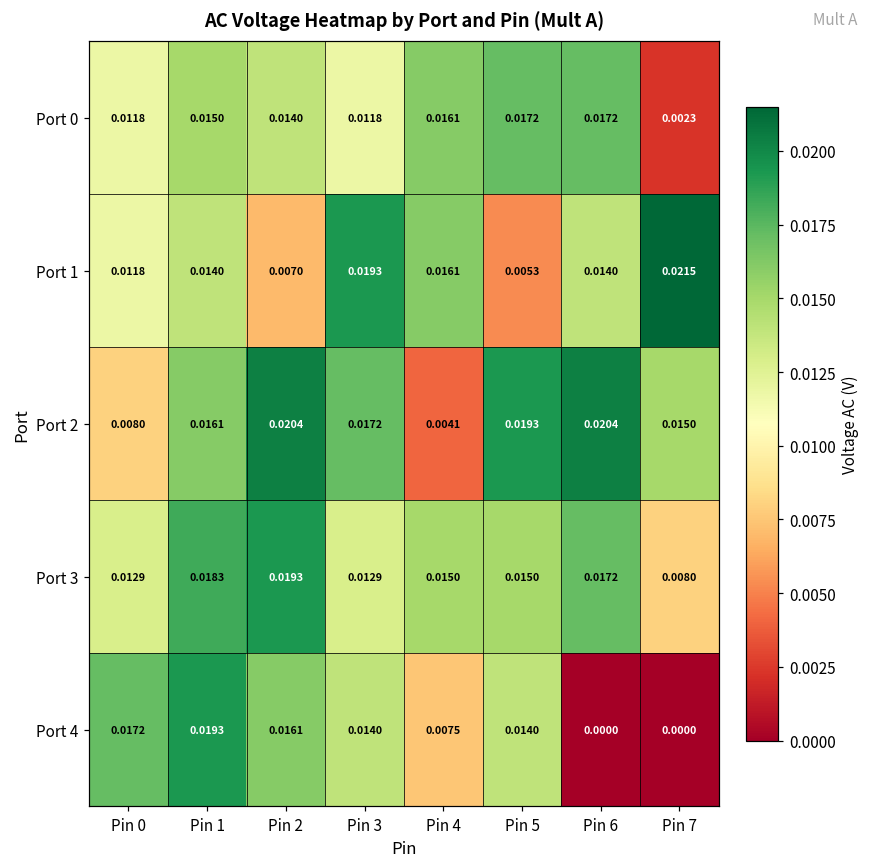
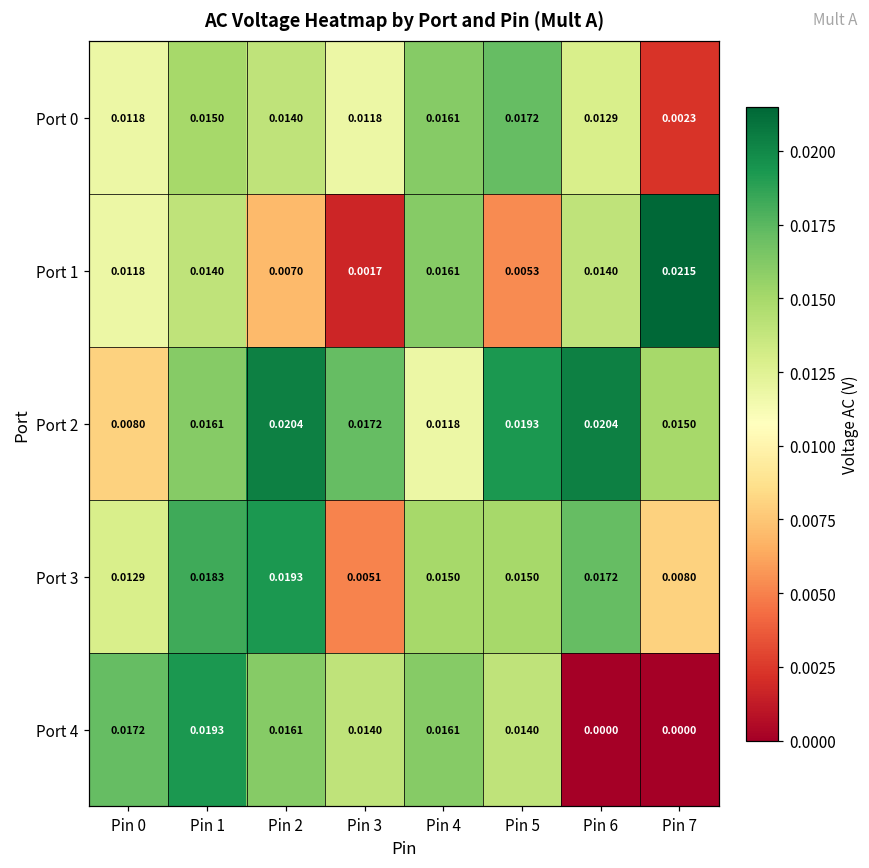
  {
    "Port 0": {
      "Pin 0": 0.0118,
      "Pin 1": 0.0150,
      "Pin 2": 0.0140,
      "Pin 3": 0.0118,
      "Pin 4": 0.0161,
      "Pin 5": 0.0172,
-     "Pin 6": 0.0172,
+     "Pin 6": 0.0129,
      "Pin 7": 0.0023
    },
    "Port 1": {
      "Pin 0": 0.0118,
      "Pin 1": 0.0140,
      "Pin 2": 0.0070,
-     "Pin 3": 0.0193,
+     "Pin 3": 0.0017,
      "Pin 4": 0.0161,
      "Pin 5": 0.0053,
      "Pin 6": 0.0140,
      "Pin 7": 0.0215
    },
    "Port 2": {
      "Pin 0": 0.0080,
      "Pin 1": 0.0161,
      "Pin 2": 0.0204,
      "Pin 3": 0.0172,
-     "Pin 4": 0.0041,
+     "Pin 4": 0.0118,
      "Pin 5": 0.0193,
      "Pin 6": 0.0204,
      "Pin 7": 0.0150
    },
    "Port 3": {
      "Pin 0": 0.0129,
      "Pin 1": 0.0183,
      "Pin 2": 0.0193,
-     "Pin 3": 0.0129,
+     "Pin 3": 0.0051,
      "Pin 4": 0.0150,
      "Pin 5": 0.0150,
      "Pin 6": 0.0172,
      "Pin 7": 0.0080
    },
    "Port 4": {
      "Pin 0": 0.0172,
      "Pin 1": 0.0193,
      "Pin 2": 0.0161,
      "Pin 3": 0.0140,
-     "Pin 4": 0.0075,
+     "Pin 4": 0.0161,
      "Pin 5": 0.0140,
      "Pin 6": 0.0000,
      "Pin 7": 0.0000
    }
  }
